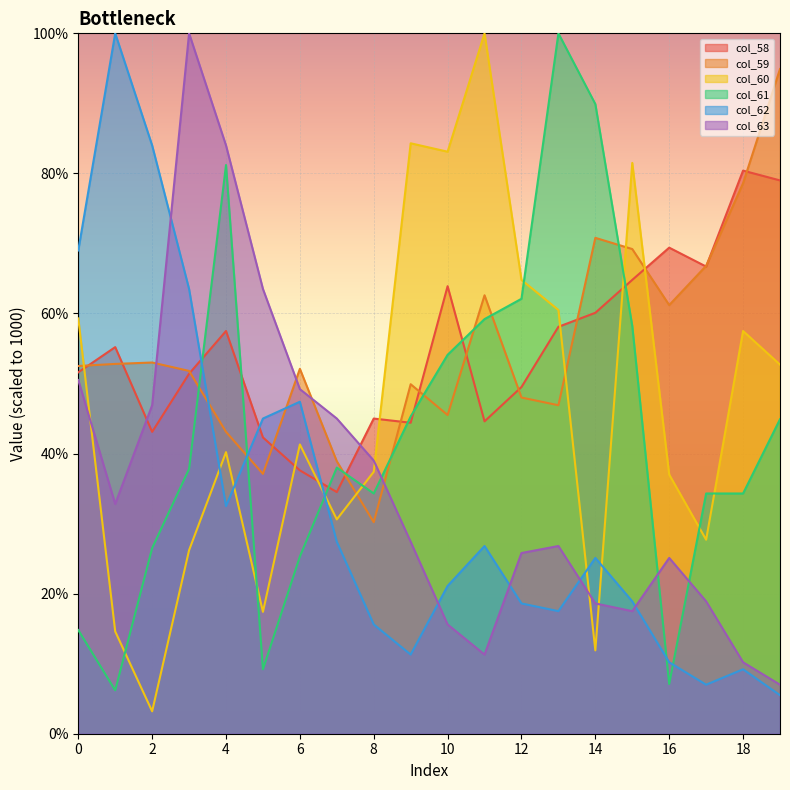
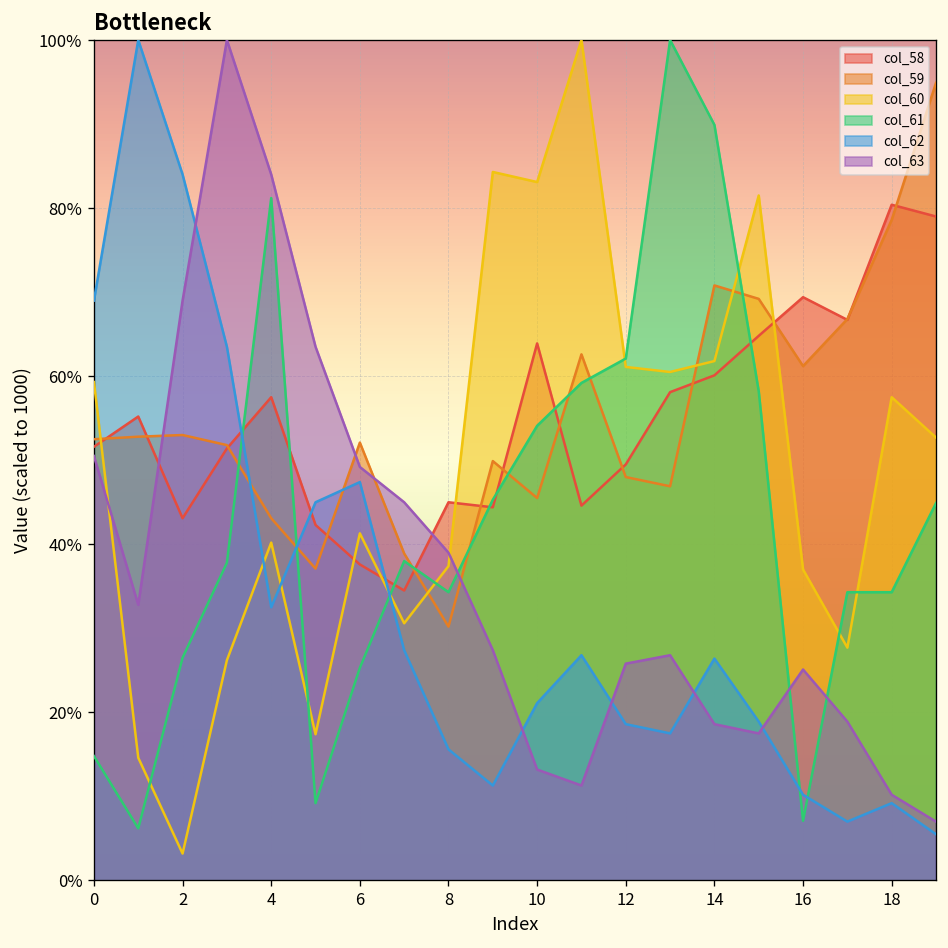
  {
    "col_60": {
      "0": "59%",
      "2": "3%",
      "4": "40%",
      "6": "41%",
      "8": "37%",
      "10": "83%",
-     "12": "65%",
-     "14": "12%",
+     "12": "61%",
+     "14": "62%",
      "16": "37%",
      "18": "58%"
    },
    "col_61": {
      "0": "15%",
      "2": "27%",
      "4": "81%",
      "6": "25%",
      "8": "34%",
      "10": "54%",
      "12": "62%",
      "14": "90%",
      "16": "7%",
      "18": "34%"
    },
    "col_62": {
      "0": "69%",
      "2": "84%",
      "4": "33%",
      "6": "47%",
      "8": "16%",
      "10": "21%",
      "12": "19%",
-     "14": "25%",
+     "14": "26%",
      "16": "10%",
      "18": "9%"
    },
    "col_63": {
      "0": "51%",
-     "2": "47%",
+     "2": "69%",
      "4": "84%",
      "6": "49%",
      "8": "39%",
-     "10": "16%",
+     "10": "13%",
      "12": "26%",
      "14": "19%",
      "16": "25%",
      "18": "10%"
    }
  }
